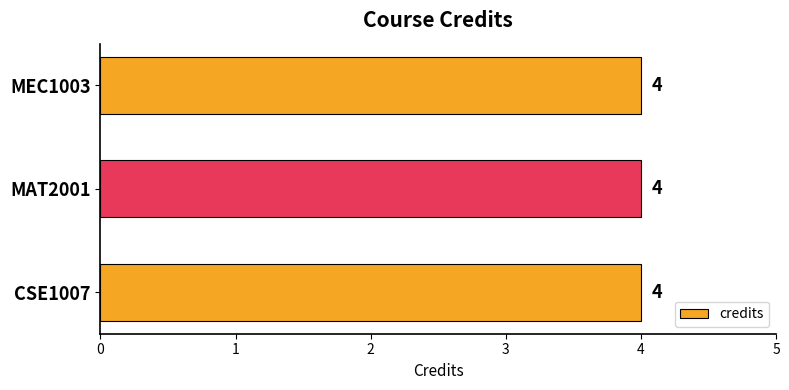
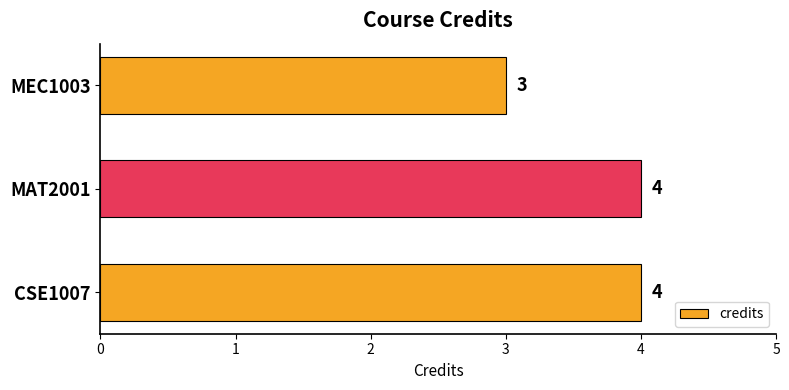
  {
-   "MEC1003": 4,
+   "MEC1003": 3,
    "MAT2001": 4,
    "CSE1007": 4
  }
